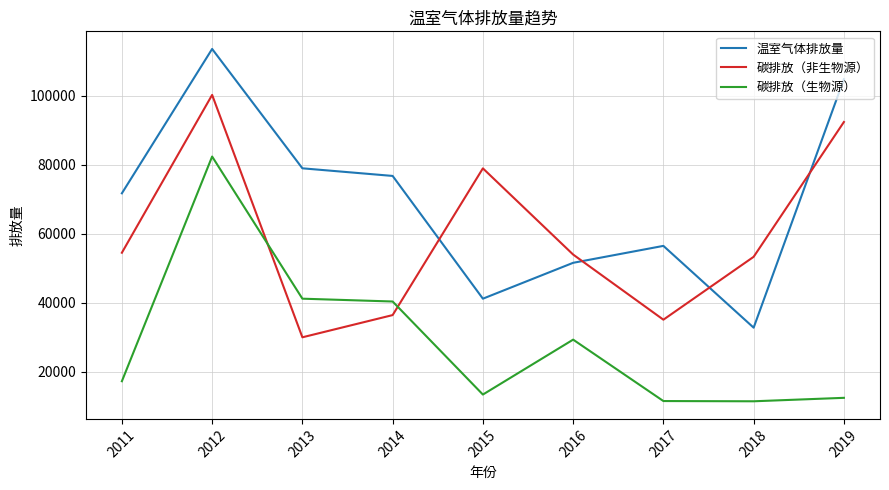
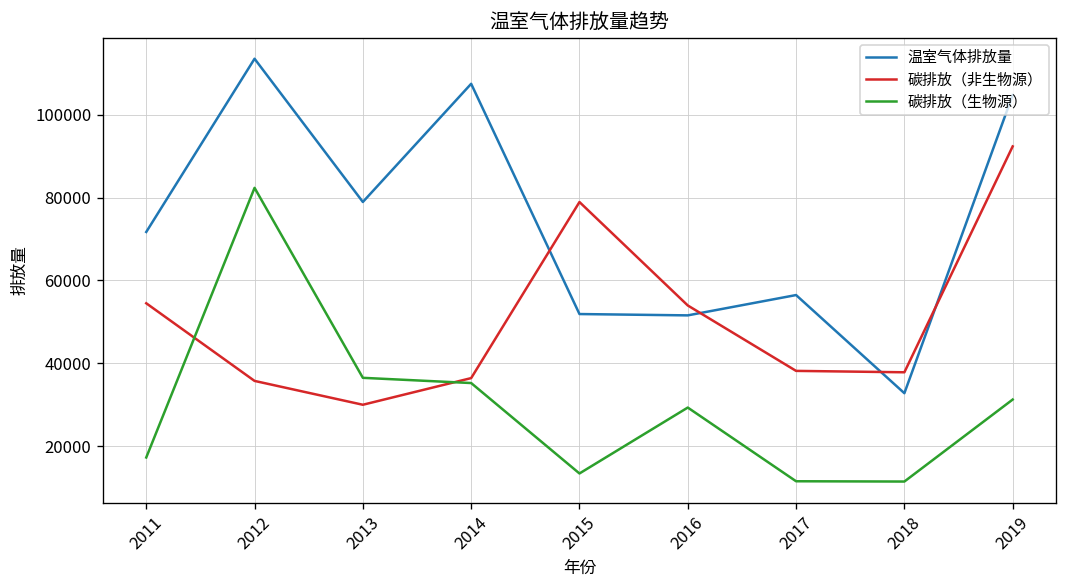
  {
    "温室气体排放量": {
      "2011": 72000,
      "2012": 114000,
      "2013": 79000,
-     "2014": 77000,
-     "2015": 41000,
+     "2014": 108000,
+     "2015": 52000,
      "2016": 52000,
      "2017": 56000,
      "2018": 33000
    },
    "碳排放（非生物源）": {
      "2011": 54000,
-     "2012": 100000,
+     "2012": 36000,
      "2013": 30000,
      "2014": 36000,
      "2015": 79000,
      "2016": 54000,
-     "2017": 35000,
-     "2018": 53000,
+     "2017": 38000,
+     "2018": 38000,
      "2019": 92000
    },
    "碳排放（生物源）": {
      "2011": 17000,
      "2012": 82000,
-     "2013": 41000,
-     "2014": 40000,
+     "2013": 36000,
+     "2014": 35000,
      "2015": 13000,
      "2016": 29000,
      "2017": 11000,
      "2018": 11000,
-     "2019": 12000
+     "2019": 31000
    }
  }
